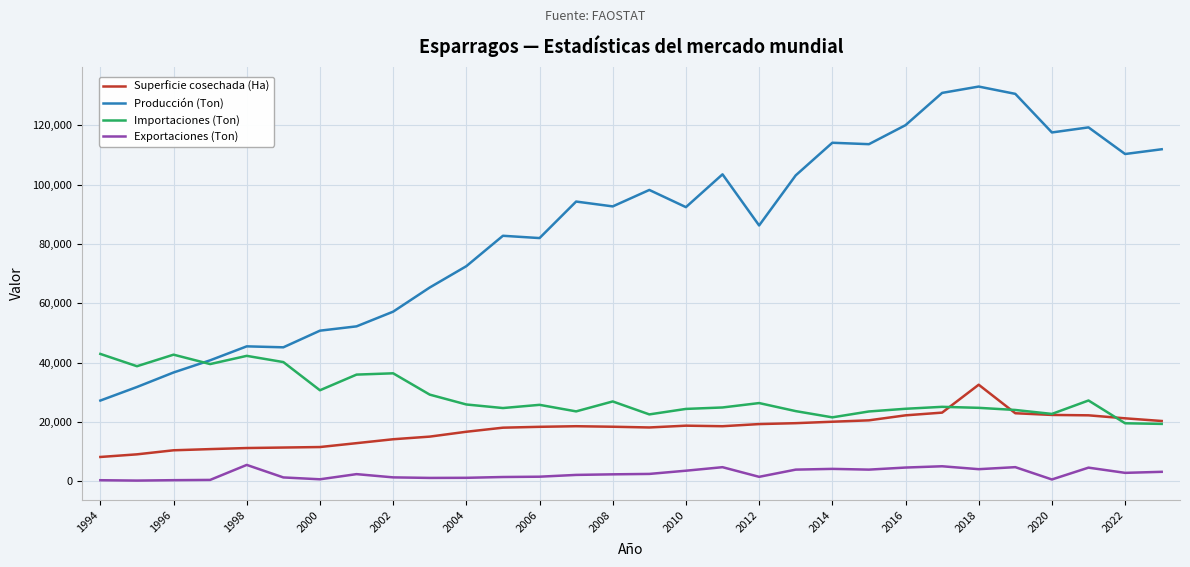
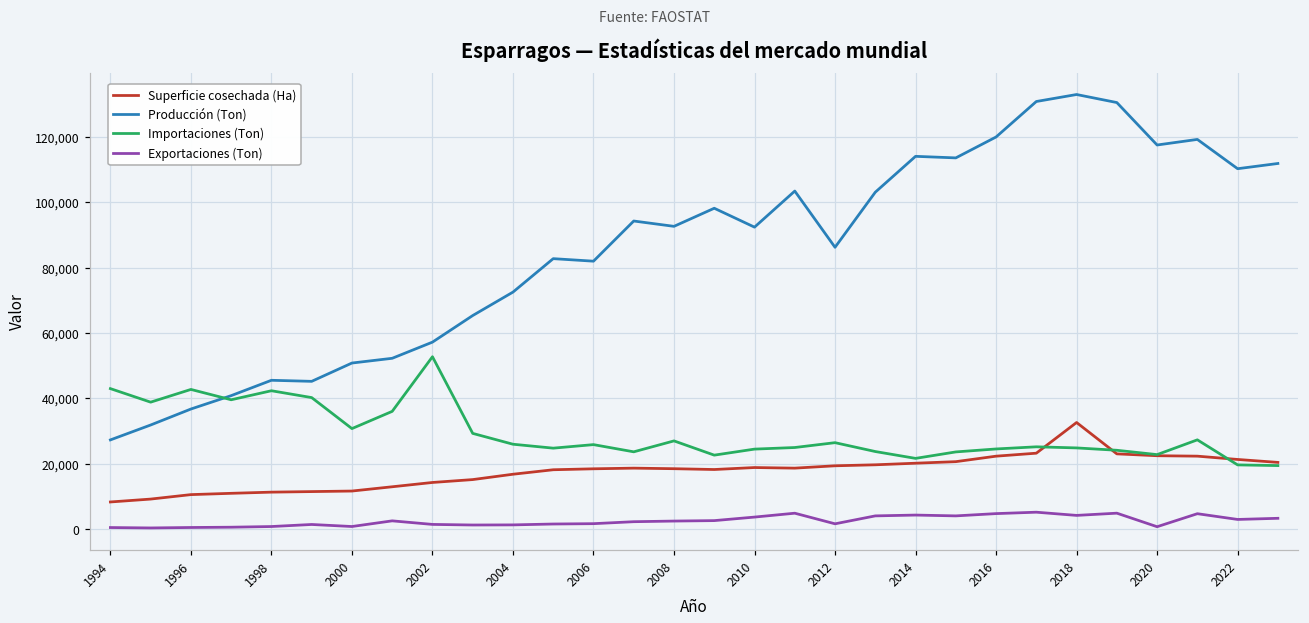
  {
    "Superficie cosechada (Ha)": {
      "1994": "8,000",
      "1996": "11,000",
      "1998": "11,000",
      "2000": "12,000",
      "2002": "14,000",
      "2004": "17,000",
      "2006": "18,000",
      "2008": "18,000",
      "2010": "19,000",
      "2012": "19,000",
      "2014": "20,000",
      "2016": "22,000",
      "2018": "33,000",
      "2022": "21,000"
    },
    "Producción (Ton)": {
      "1994": "27,000",
      "1996": "37,000",
      "1998": "46,000",
      "2000": "51,000",
      "2002": "57,000",
      "2004": "73,000",
      "2006": "82,000",
      "2008": "93,000",
      "2010": "92,000",
      "2012": "86,000",
      "2014": "114,000",
      "2016": "120,000",
      "2018": "133,000",
      "2020": "118,000",
      "2022": "110,000"
    },
    "Importaciones (Ton)": {
      "1994": "43,000",
      "1996": "43,000",
      "1998": "42,000",
      "2000": "31,000",
-     "2002": "36,000",
+     "2002": "53,000",
      "2004": "26,000",
      "2006": "26,000",
      "2008": "27,000",
      "2010": "24,000",
      "2012": "26,000",
      "2014": "22,000",
      "2016": "24,000",
      "2018": "25,000",
      "2022": "20,000"
    },
    "Exportaciones (Ton)": {
      "1994": "0",
      "1996": "0",
-     "1998": "6,000",
+     "1998": "1,000",
      "2000": "1,000",
      "2002": "1,000",
      "2004": "1,000",
      "2006": "2,000",
      "2008": "2,000",
      "2010": "4,000",
      "2012": "2,000",
      "2014": "4,000",
      "2016": "5,000",
      "2018": "4,000",
      "2020": "1,000",
      "2022": "3,000"
    }
  }
